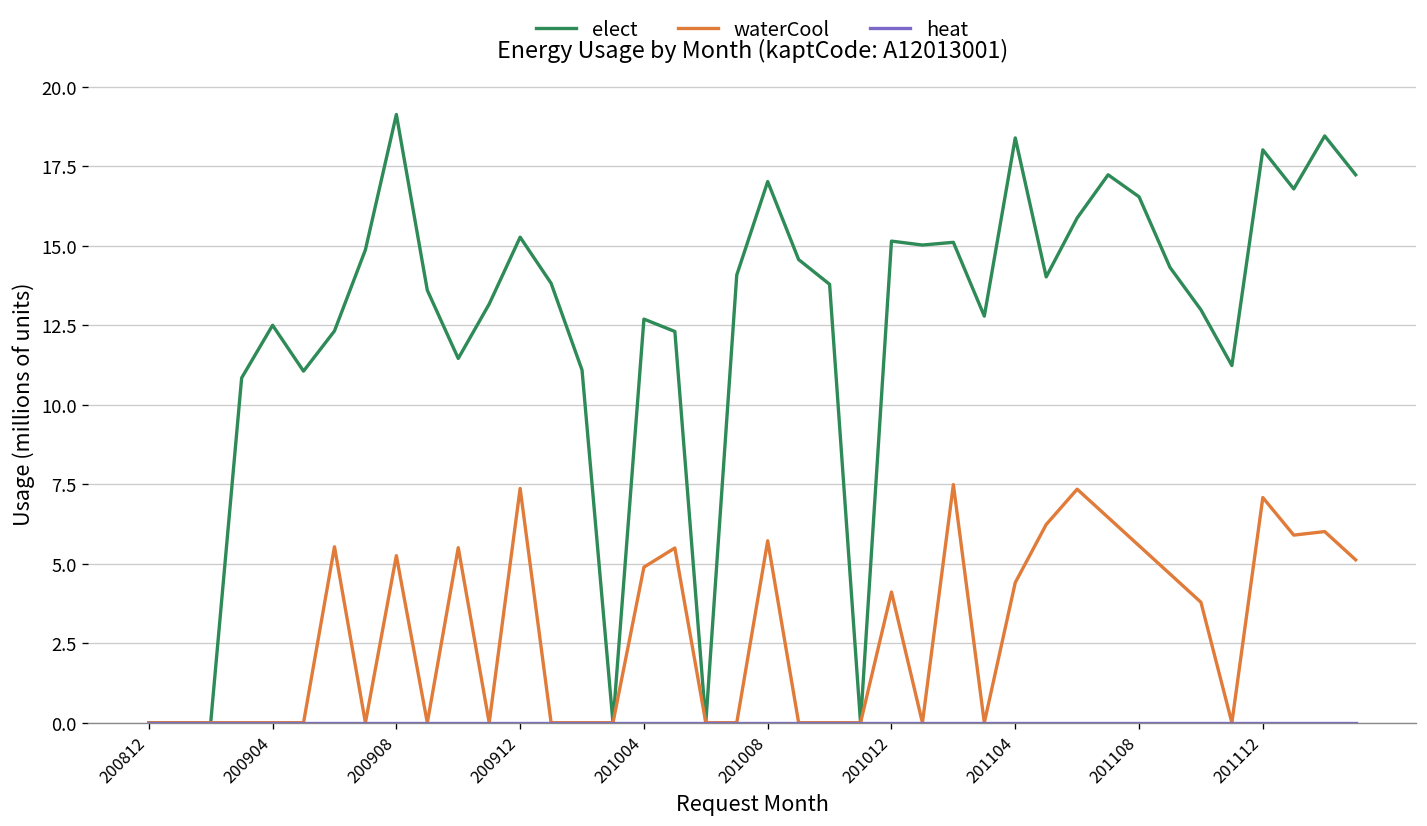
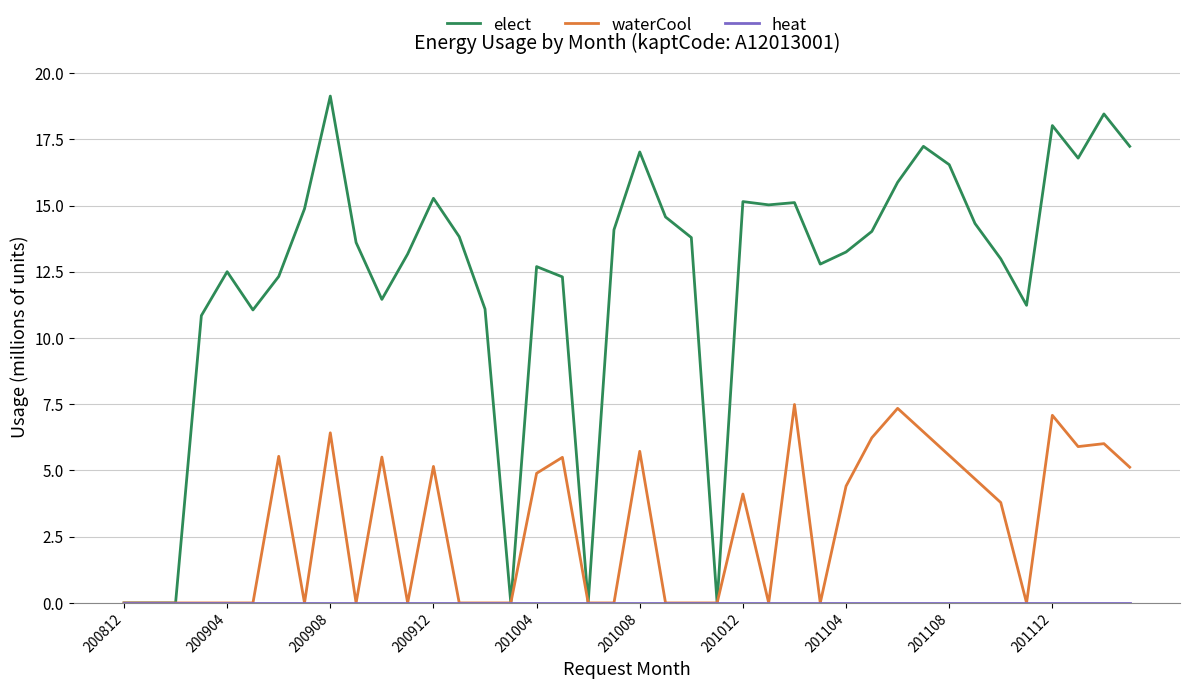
  {
    "elect": {
      "200904": 12.5,
      "200908": 19.1,
      "200912": 15.3,
      "201004": 12.7,
      "201008": 17.0,
      "201012": 15.1,
-     "201104": 18.4,
+     "201104": 13.2,
      "201108": 16.5,
      "201112": 18.0
    },
    "waterCool": {
-     "200908": 5.3,
-     "200912": 7.4,
+     "200908": 6.4,
+     "200912": 5.2,
      "201004": 4.9,
      "201008": 5.7,
      "201012": 4.1,
      "201104": 4.4,
      "201108": 5.6,
      "201112": 7.1
    },
    "heat": {
      "200908": 0.0,
      "200912": 0.0,
      "201004": 0.0,
      "201008": 0.0,
      "201012": 0.0,
      "201104": 0.0,
      "201108": 0.0,
      "201112": 0.0
    }
  }
